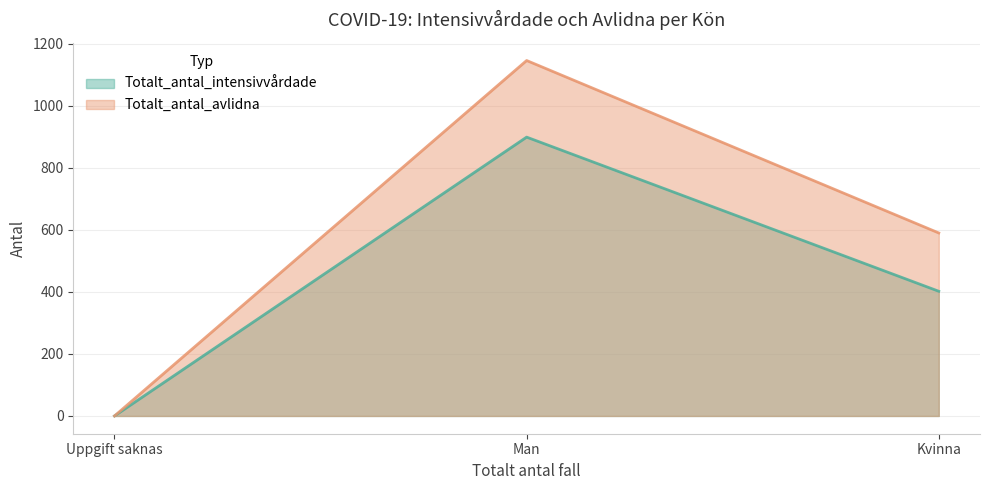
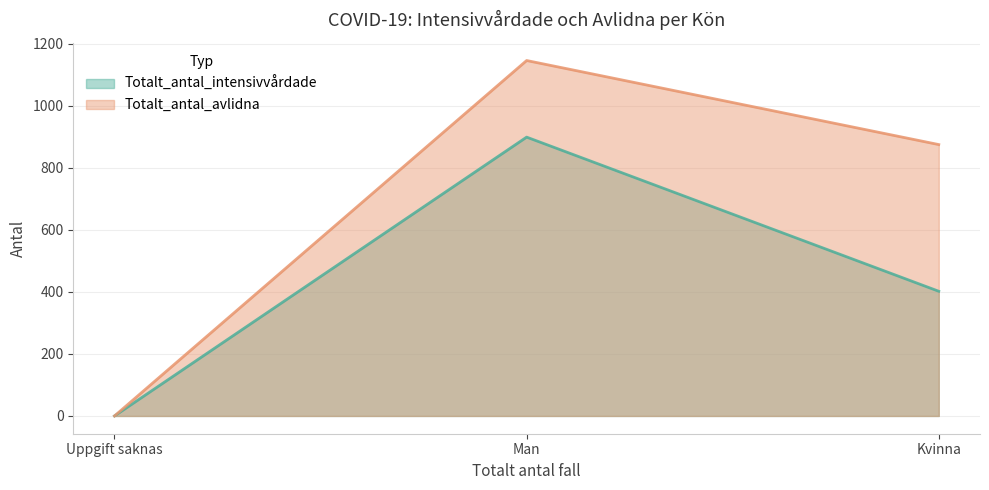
  {
    "Totalt_antal_intensivvårdade": {
      "Man": 900,
      "Kvinna": 400
    },
    "Totalt_antal_avlidna": {
      "Man": 1150,
-     "Kvinna": 590
+     "Kvinna": 880
    }
  }
